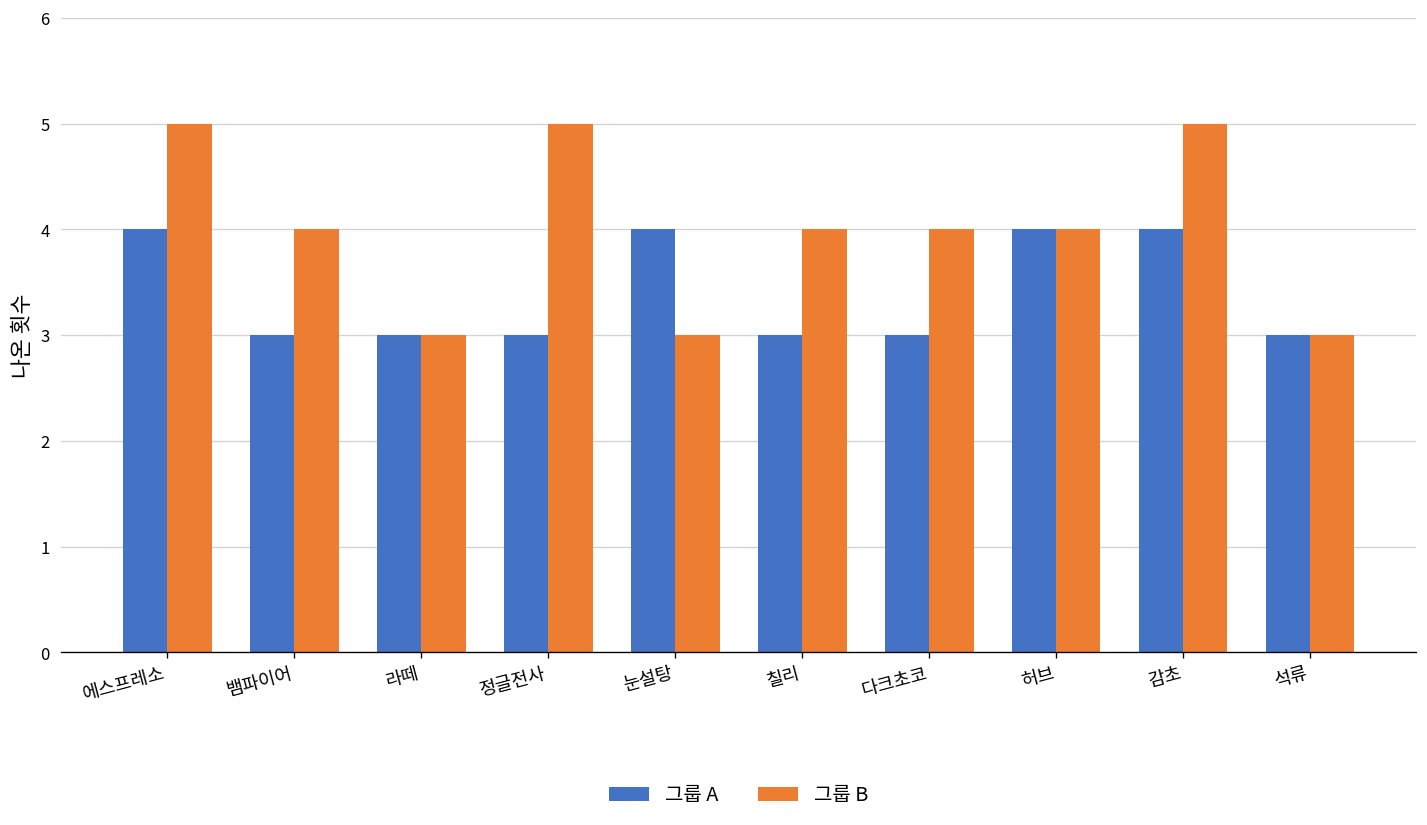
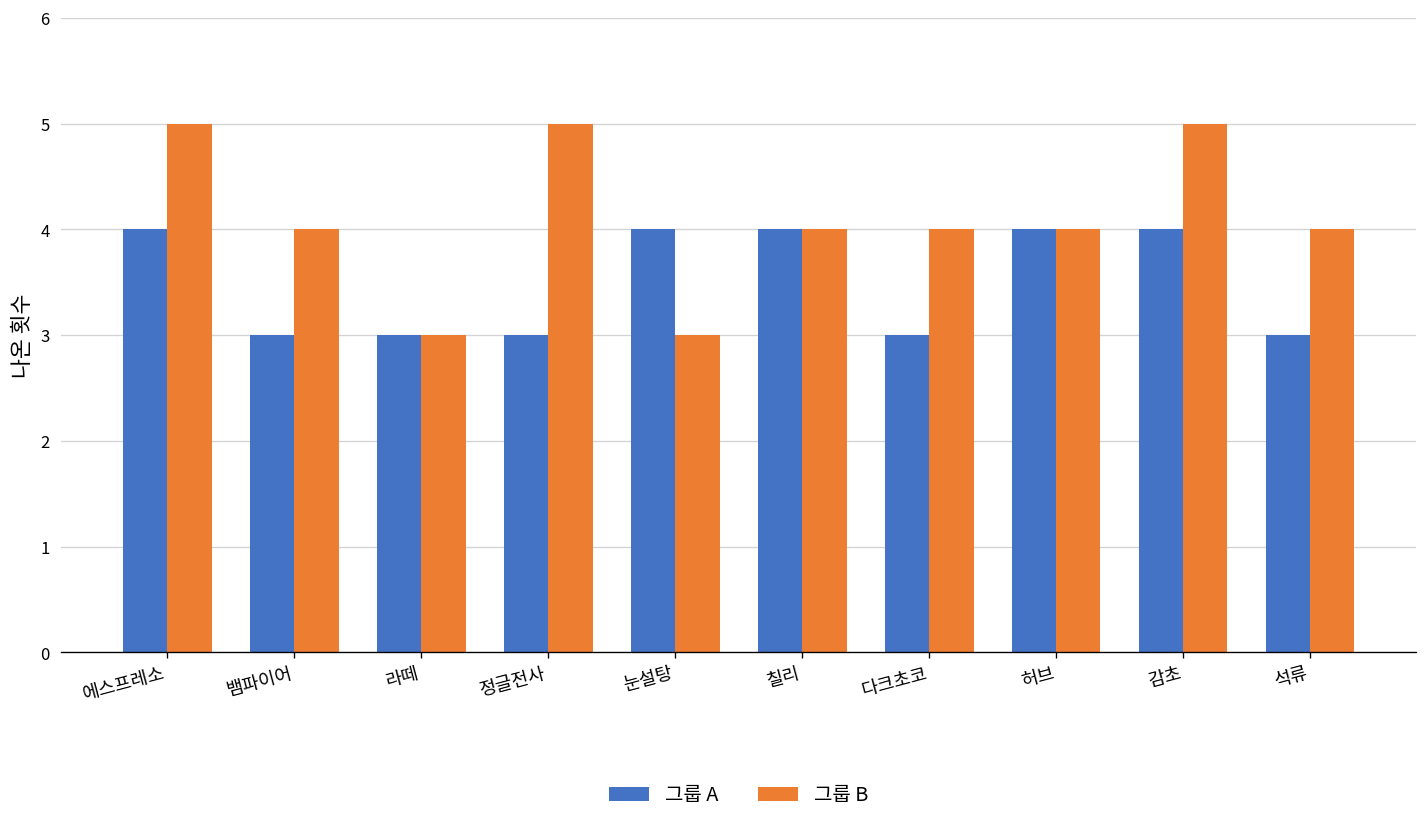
  {
    "그룹 A": {
      "에스프레소": 4,
      "뱀파이어": 3,
      "라떼": 3,
      "정글전사": 3,
      "눈설탕": 4,
-     "칠리": 3,
+     "칠리": 4,
      "다크초코": 3,
      "허브": 4,
      "감초": 4,
      "석류": 3
    },
    "그룹 B": {
      "에스프레소": 5,
      "뱀파이어": 4,
      "라떼": 3,
      "정글전사": 5,
      "눈설탕": 3,
      "칠리": 4,
      "다크초코": 4,
      "허브": 4,
      "감초": 5,
-     "석류": 3
+     "석류": 4
    }
  }
